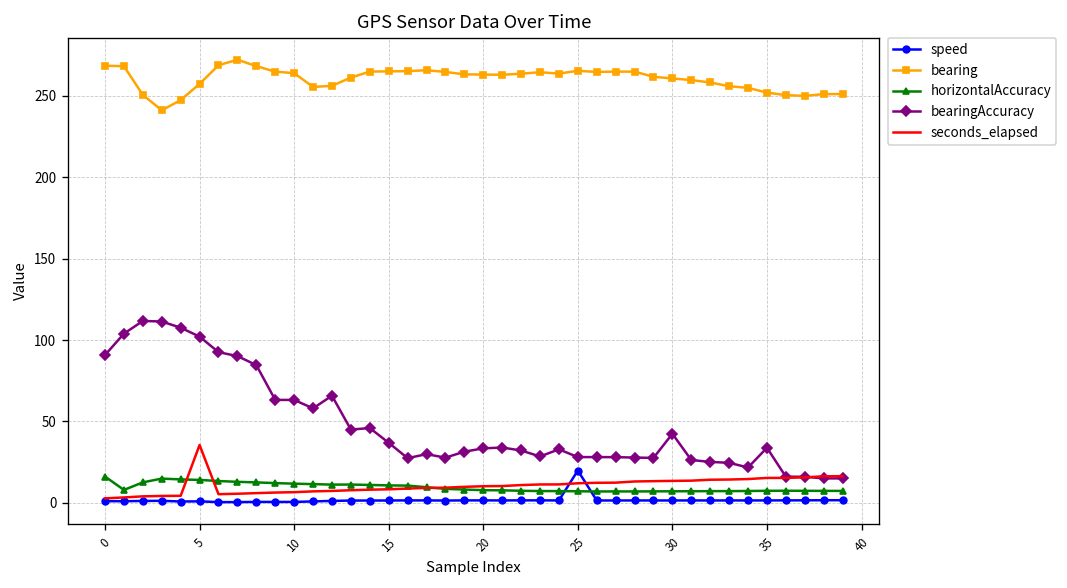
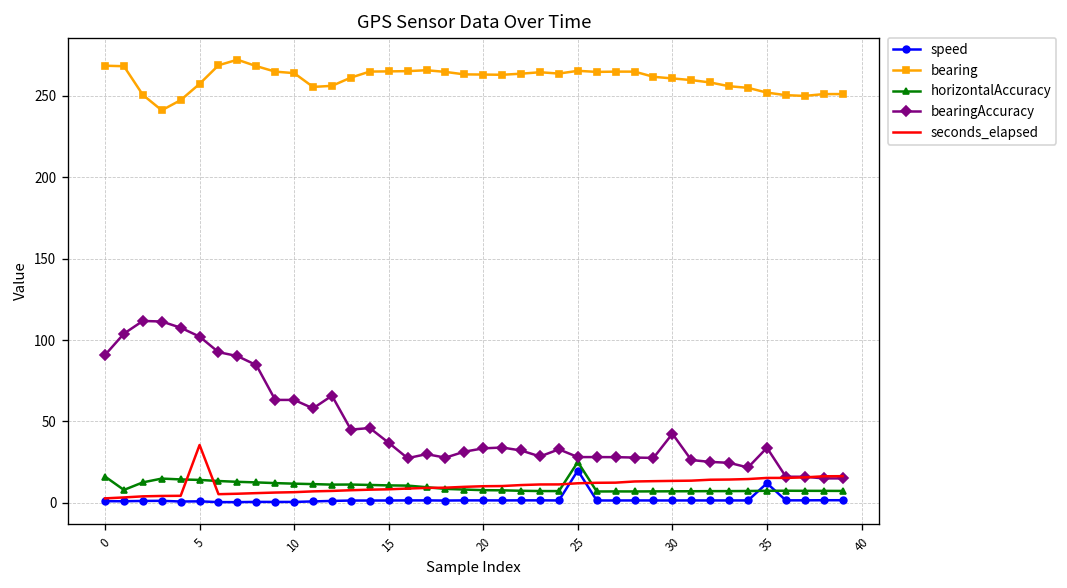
  {
    "speed": {
      "5": 1,
      "10": 0,
      "15": 1,
      "20": 1,
      "25": 20,
      "30": 1,
-     "35": 1
+     "35": 12
    },
    "bearing": {
      "0": 269,
      "5": 257,
      "10": 264,
      "15": 265,
      "20": 263,
      "25": 265,
      "30": 261,
      "35": 252
    },
    "horizontalAccuracy": {
      "0": 16,
      "5": 14,
      "10": 12,
      "15": 11,
      "20": 8,
-     "25": 7,
+     "25": 25,
      "30": 7,
      "35": 7
    },
    "bearingAccuracy": {
      "0": 91,
      "5": 102,
      "10": 63,
      "15": 37,
      "20": 33,
      "25": 28,
      "30": 42,
      "35": 34
    },
    "seconds_elapsed": {
      "5": 35,
      "10": 6,
      "15": 8,
      "20": 10,
      "25": 12,
      "30": 13,
      "35": 15
    }
  }
